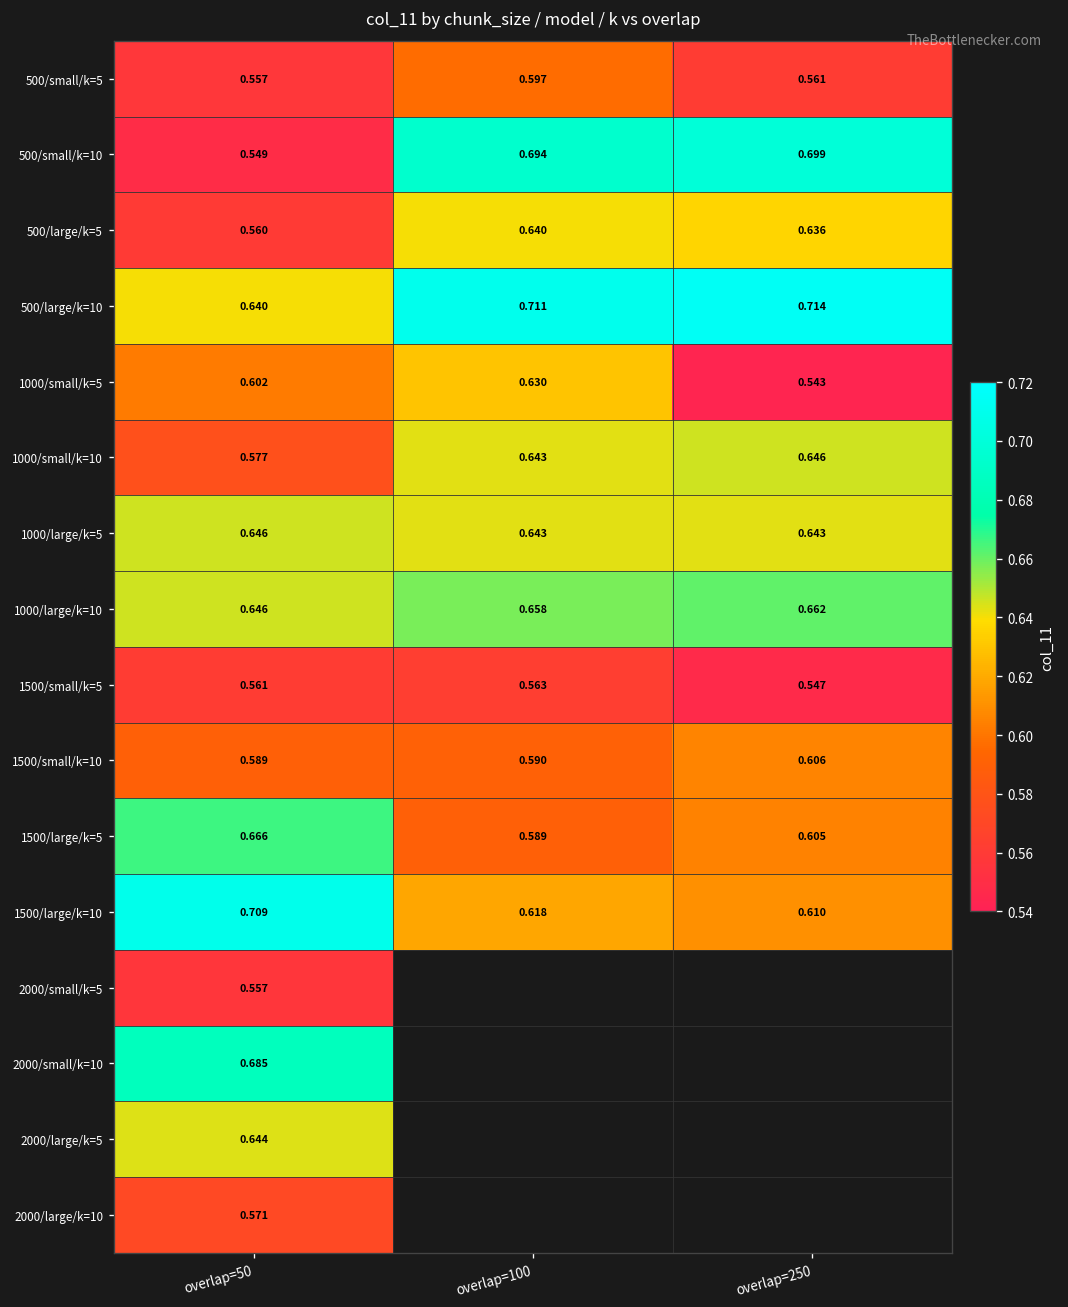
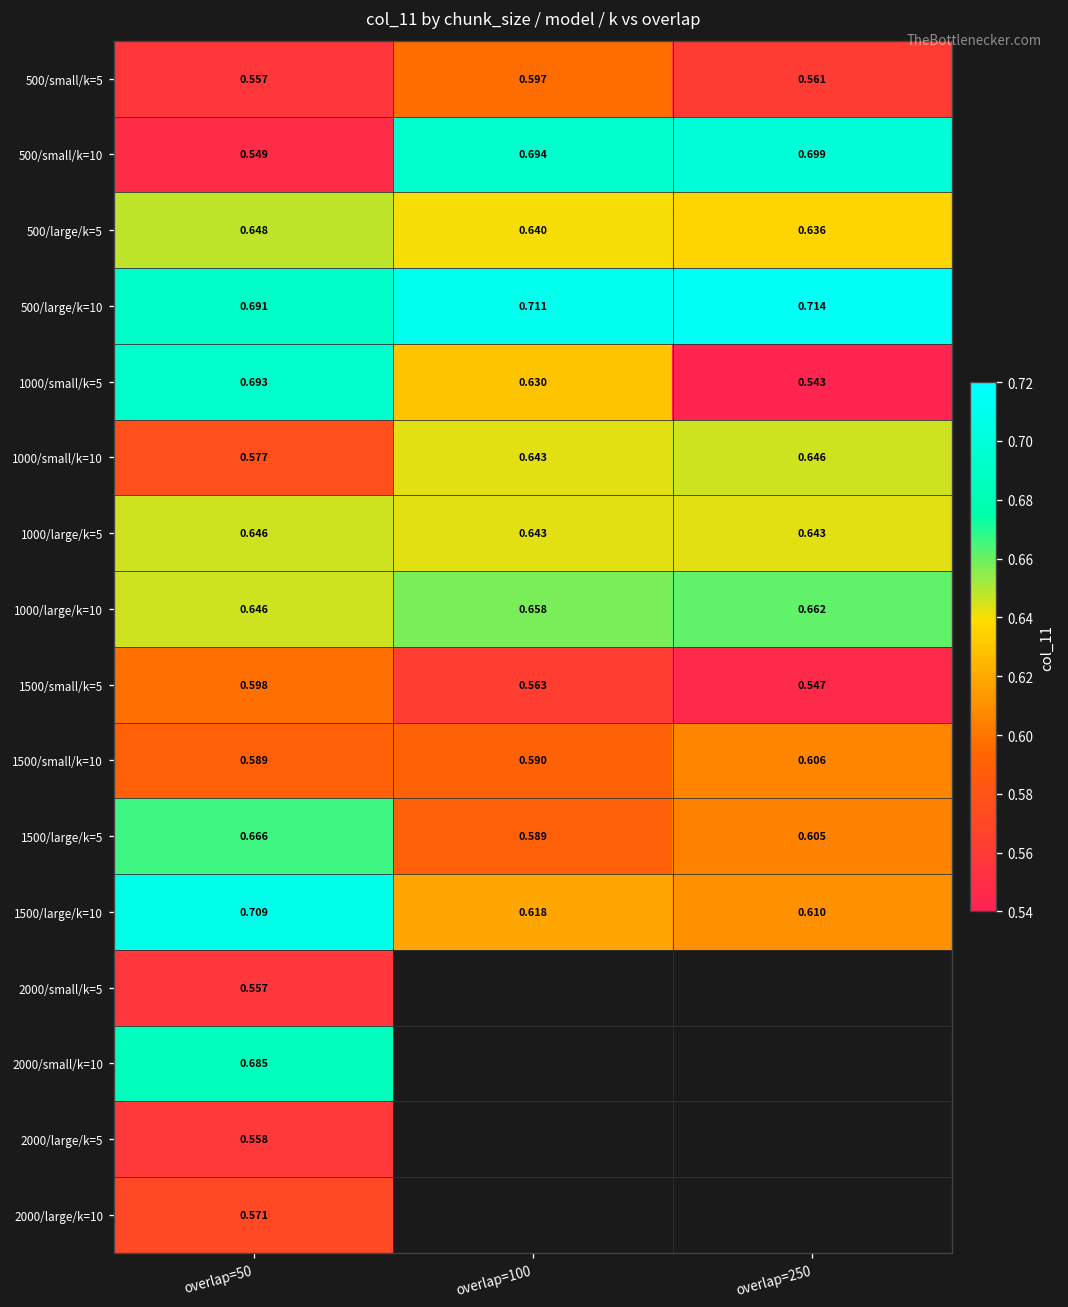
  {
    "500/small/k=5": {
      "overlap=50": 0.557,
      "overlap=100": 0.597,
      "overlap=250": 0.561
    },
    "500/small/k=10": {
      "overlap=50": 0.549,
      "overlap=100": 0.694,
      "overlap=250": 0.699
    },
    "500/large/k=5": {
-     "overlap=50": 0.560,
+     "overlap=50": 0.648,
      "overlap=100": 0.640,
      "overlap=250": 0.636
    },
    "500/large/k=10": {
-     "overlap=50": 0.640,
+     "overlap=50": 0.691,
      "overlap=100": 0.711,
      "overlap=250": 0.714
    },
    "1000/small/k=5": {
-     "overlap=50": 0.602,
+     "overlap=50": 0.693,
      "overlap=100": 0.630,
      "overlap=250": 0.543
    },
    "1000/small/k=10": {
      "overlap=50": 0.577,
      "overlap=100": 0.643,
      "overlap=250": 0.646
    },
    "1000/large/k=5": {
      "overlap=50": 0.646,
      "overlap=100": 0.643,
      "overlap=250": 0.643
    },
    "1000/large/k=10": {
      "overlap=50": 0.646,
      "overlap=100": 0.658,
      "overlap=250": 0.662
    },
    "1500/small/k=5": {
-     "overlap=50": 0.561,
+     "overlap=50": 0.598,
      "overlap=100": 0.563,
      "overlap=250": 0.547
    },
    "1500/small/k=10": {
      "overlap=50": 0.589,
      "overlap=100": 0.590,
      "overlap=250": 0.606
    },
    "1500/large/k=5": {
      "overlap=50": 0.666,
      "overlap=100": 0.589,
      "overlap=250": 0.605
    },
    "1500/large/k=10": {
      "overlap=50": 0.709,
      "overlap=100": 0.618,
      "overlap=250": 0.610
    },
    "2000/small/k=5": {
      "overlap=50": 0.557
    },
    "2000/small/k=10": {
      "overlap=50": 0.685
    },
    "2000/large/k=5": {
-     "overlap=50": 0.644
+     "overlap=50": 0.558
    },
    "2000/large/k=10": {
      "overlap=50": 0.571
    }
  }
